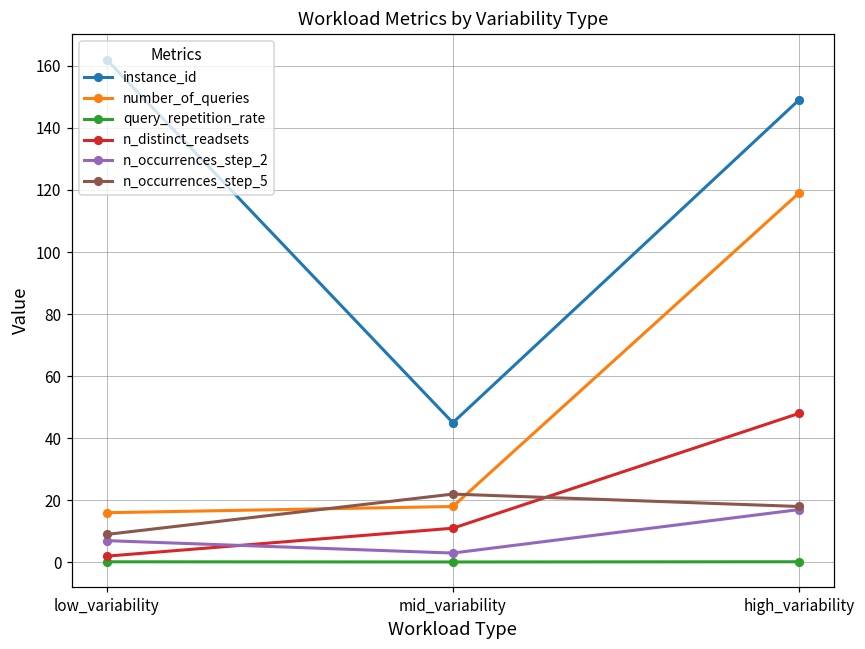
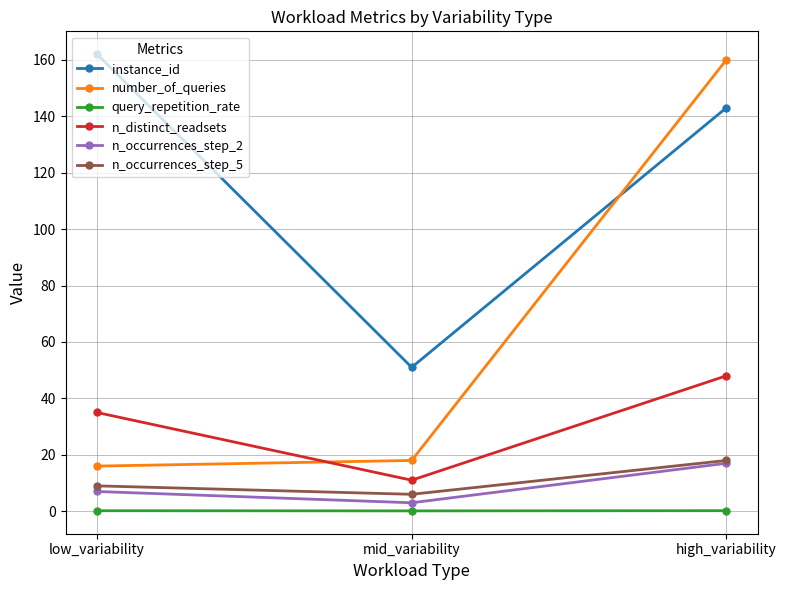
  {
    "instance_id": {
-     "mid_variability": 45,
-     "high_variability": 149
+     "mid_variability": 51,
+     "high_variability": 143
    },
    "number_of_queries": {
      "low_variability": 16,
      "mid_variability": 18,
-     "high_variability": 119
+     "high_variability": 160
    },
    "query_repetition_rate": {
      "low_variability": 0,
      "mid_variability": 0,
      "high_variability": 0
    },
    "n_distinct_readsets": {
-     "low_variability": 2,
+     "low_variability": 35,
      "mid_variability": 11,
      "high_variability": 48
    },
    "n_occurrences_step_2": {
      "low_variability": 7,
      "mid_variability": 3,
      "high_variability": 17
    },
    "n_occurrences_step_5": {
      "low_variability": 9,
-     "mid_variability": 22,
+     "mid_variability": 6,
      "high_variability": 18
    }
  }
